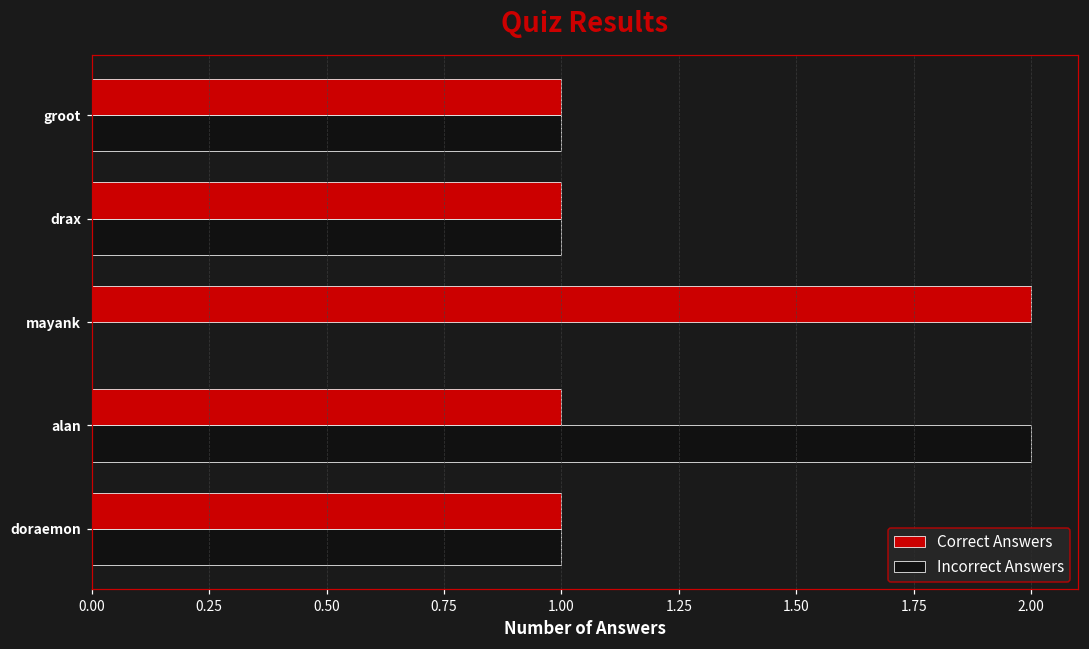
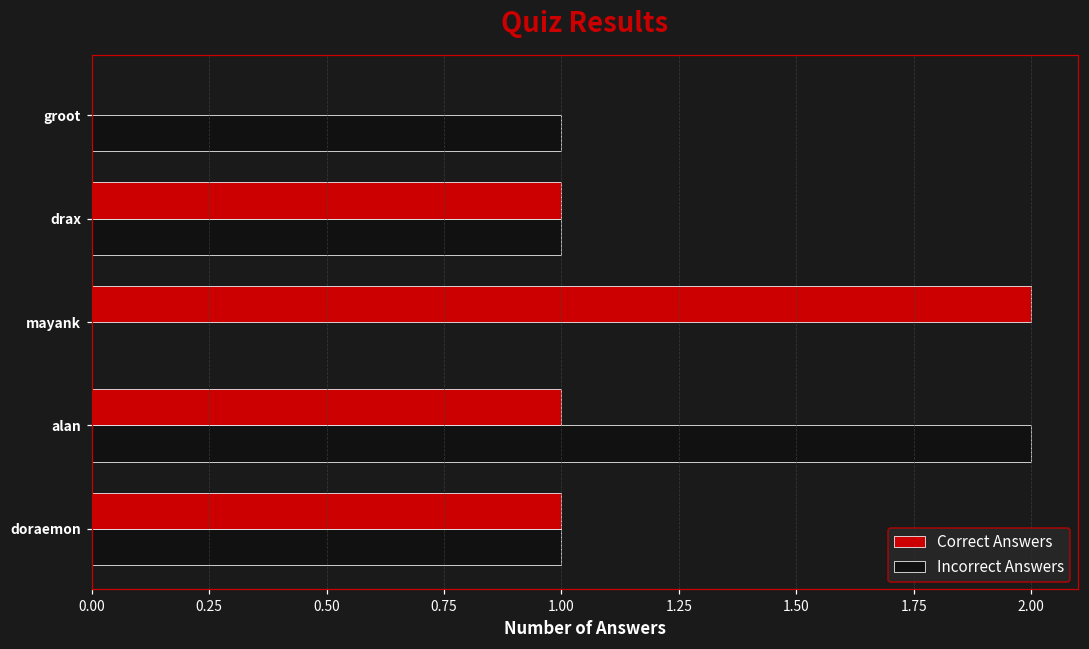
  {
    "Correct Answers": {
-     "groot": 1,
+     "groot": 0,
      "drax": 1,
      "mayank": 2,
      "alan": 1,
      "doraemon": 1
    },
    "Incorrect Answers": {
      "groot": 1,
      "drax": 1,
      "mayank": 0,
      "alan": 2,
      "doraemon": 1
    }
  }
